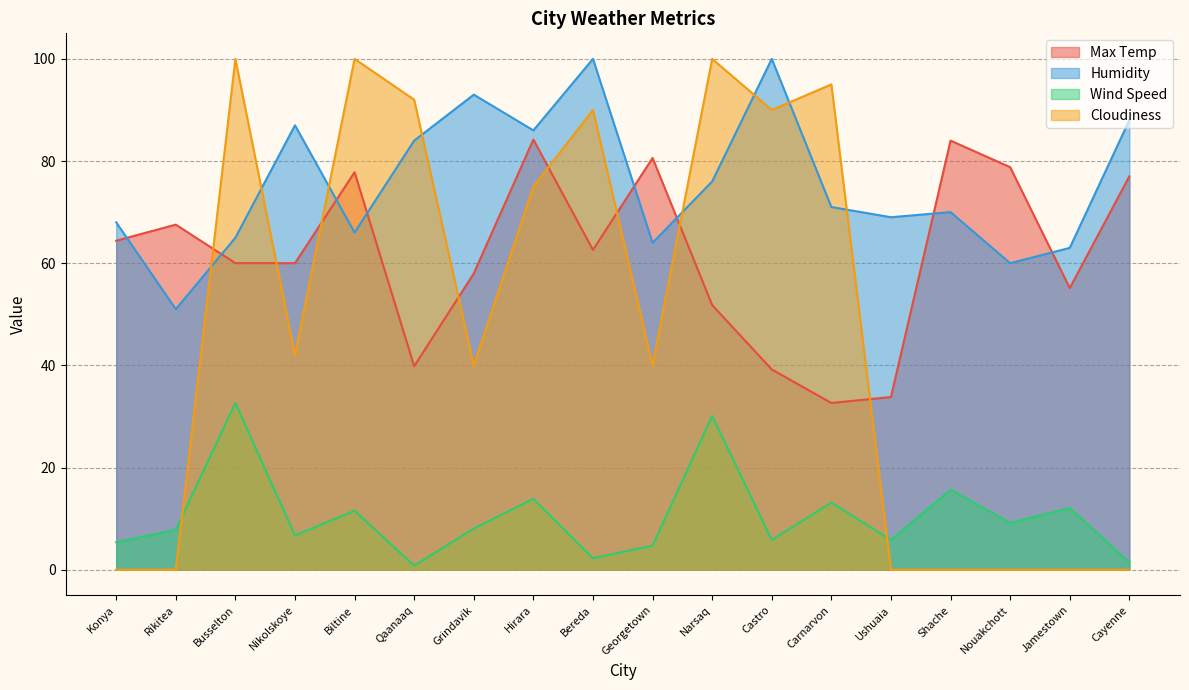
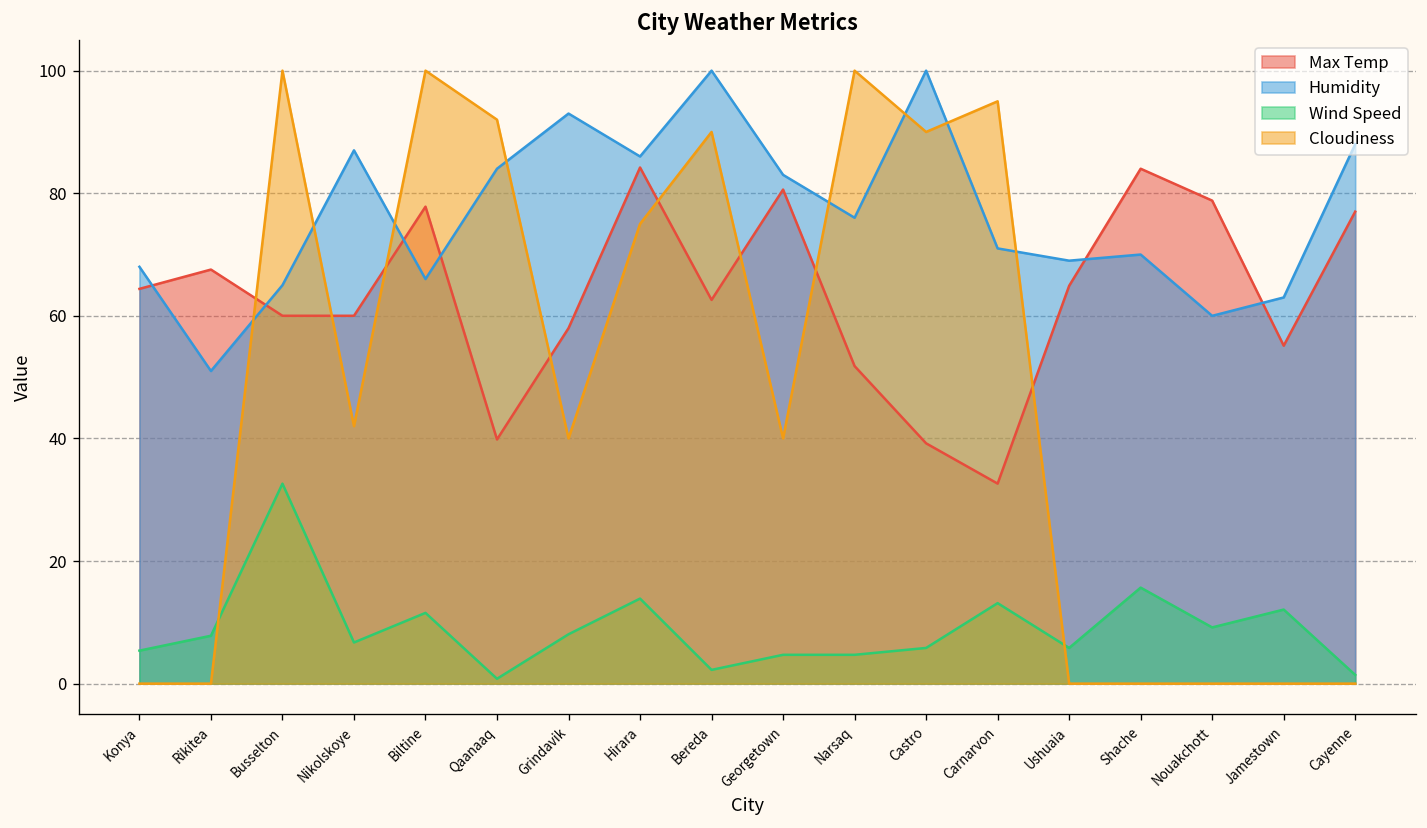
  {
    "Max Temp": {
      "Konya": 64,
      "Rikitea": 68,
      "Busselton": 60,
      "Nikolskoye": 60,
      "Biltine": 78,
      "Qaanaaq": 40,
      "Grindavik": 58,
      "Hirara": 84,
      "Bereda": 63,
      "Georgetown": 81,
      "Narsaq": 52,
      "Castro": 39,
      "Carnarvon": 33,
-     "Ushuaia": 34,
+     "Ushuaia": 65,
      "Shache": 84,
      "Nouakchott": 79,
      "Jamestown": 55,
      "Cayenne": 77
    },
    "Humidity": {
      "Konya": 68,
      "Rikitea": 51,
      "Busselton": 65,
      "Nikolskoye": 87,
      "Biltine": 66,
      "Qaanaaq": 84,
      "Grindavik": 93,
      "Hirara": 86,
      "Bereda": 100,
-     "Georgetown": 64,
+     "Georgetown": 83,
      "Narsaq": 76,
      "Castro": 100,
      "Carnarvon": 71,
      "Ushuaia": 69,
      "Shache": 70,
      "Nouakchott": 60,
      "Jamestown": 63
    },
    "Wind Speed": {
      "Konya": 5,
      "Rikitea": 8,
      "Busselton": 33,
      "Nikolskoye": 7,
      "Biltine": 12,
      "Qaanaaq": 1,
      "Grindavik": 8,
      "Hirara": 14,
      "Bereda": 2,
      "Georgetown": 5,
-     "Narsaq": 30,
+     "Narsaq": 5,
      "Castro": 6,
      "Carnarvon": 13,
      "Ushuaia": 6,
      "Shache": 16,
      "Nouakchott": 9,
      "Jamestown": 12,
      "Cayenne": 1
    },
    "Cloudiness": {
      "Konya": 0,
      "Rikitea": 0,
      "Busselton": 100,
      "Nikolskoye": 42,
      "Biltine": 100,
      "Qaanaaq": 92,
      "Grindavik": 40,
      "Hirara": 75,
      "Bereda": 90,
      "Georgetown": 40,
      "Narsaq": 100,
      "Castro": 90,
      "Carnarvon": 95,
      "Ushuaia": 0,
      "Shache": 0,
      "Nouakchott": 0,
      "Jamestown": 0,
      "Cayenne": 0
    }
  }
